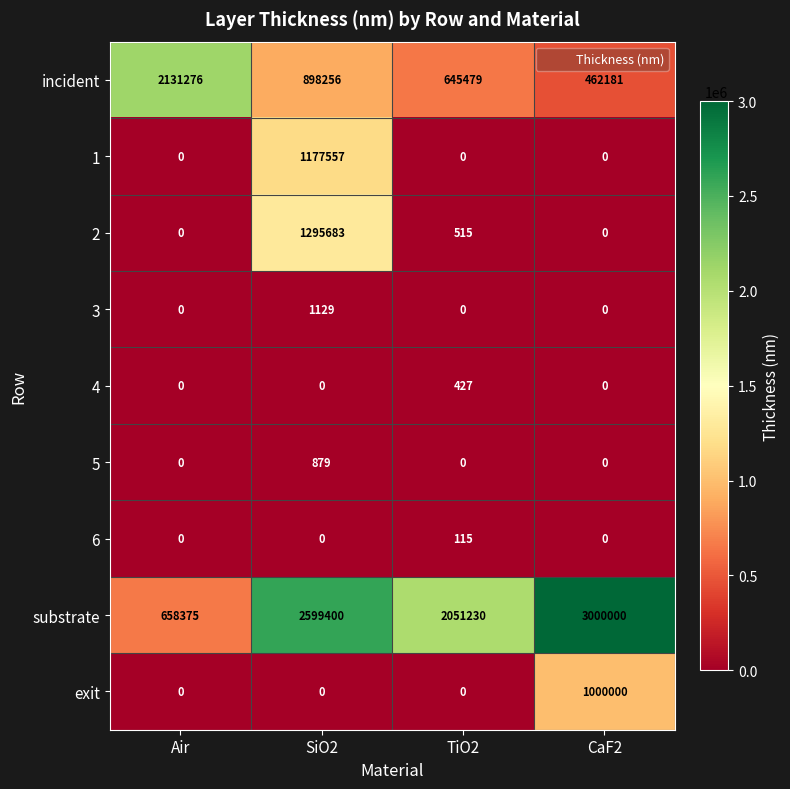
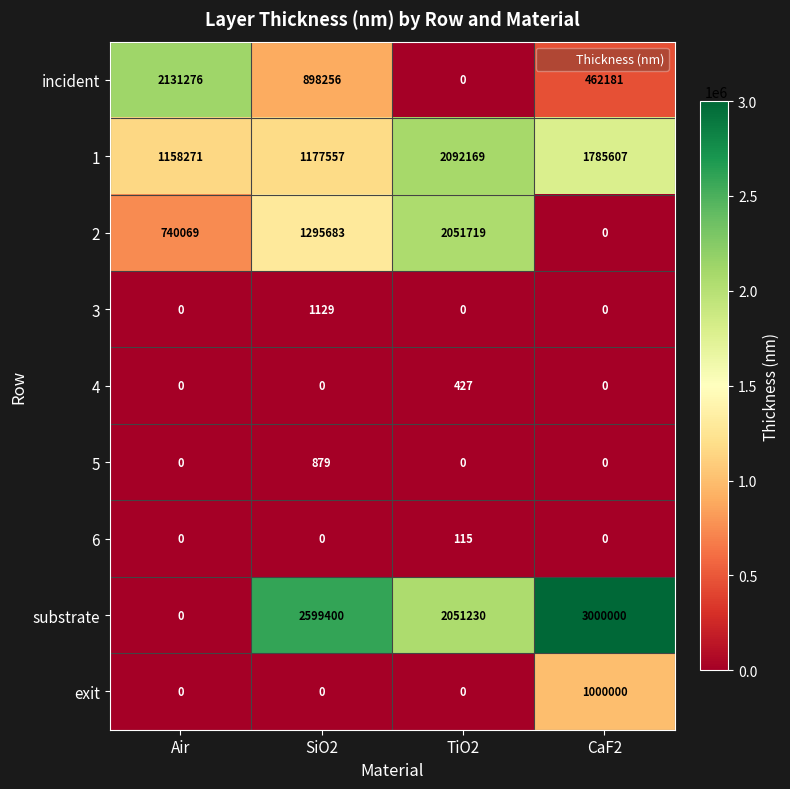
  {
    "incident": {
      "Air": 2131276,
      "SiO2": 898256,
-     "TiO2": 645479,
+     "TiO2": 0,
      "CaF2": 462181
    },
    "1": {
-     "Air": 0,
+     "Air": 1158271,
      "SiO2": 1177557,
-     "TiO2": 0,
-     "CaF2": 0
+     "TiO2": 2092169,
+     "CaF2": 1785607
    },
    "2": {
-     "Air": 0,
+     "Air": 740069,
      "SiO2": 1295683,
-     "TiO2": 515,
+     "TiO2": 2051719,
      "CaF2": 0
    },
    "3": {
      "Air": 0,
      "SiO2": 1129,
      "TiO2": 0,
      "CaF2": 0
    },
    "4": {
      "Air": 0,
      "SiO2": 0,
      "TiO2": 427,
      "CaF2": 0
    },
    "5": {
      "Air": 0,
      "SiO2": 879,
      "TiO2": 0,
      "CaF2": 0
    },
    "6": {
      "Air": 0,
      "SiO2": 0,
      "TiO2": 115,
      "CaF2": 0
    },
    "substrate": {
-     "Air": 658375,
+     "Air": 0,
      "SiO2": 2599400,
      "TiO2": 2051230,
      "CaF2": 3000000
    },
    "exit": {
      "Air": 0,
      "SiO2": 0,
      "TiO2": 0,
      "CaF2": 1000000
    }
  }
